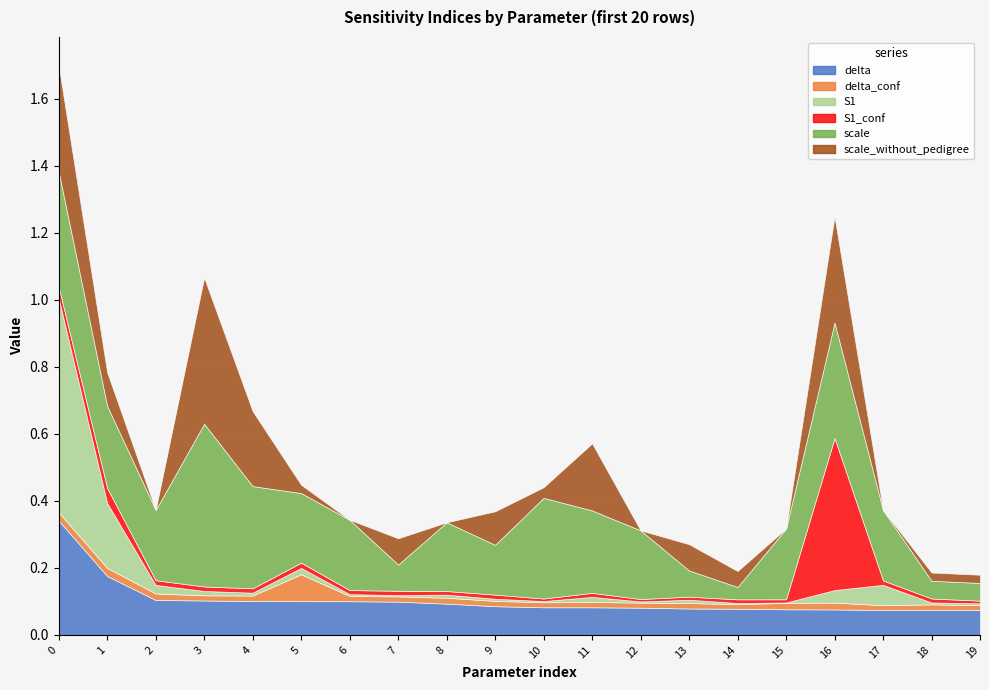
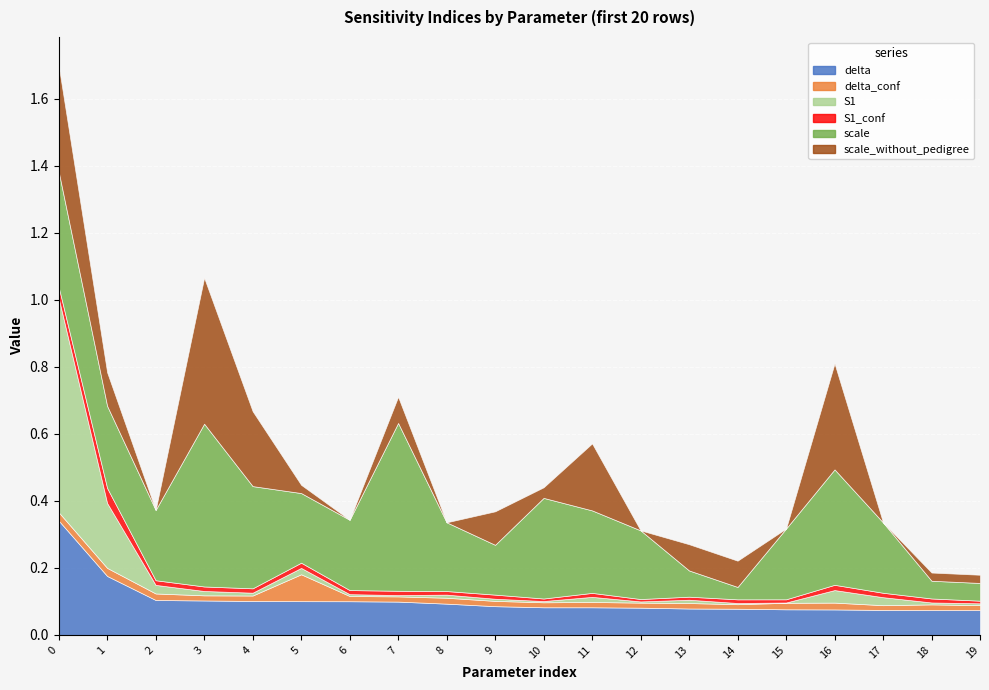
  {
    "delta": {
      "0": 0.34,
      "1": 0.18,
      "2": 0.10,
      "3": 0.10,
      "4": 0.10,
      "5": 0.10,
      "6": 0.10,
      "7": 0.10,
      "8": 0.09,
      "9": 0.09,
      "10": 0.08,
      "11": 0.08,
      "12": 0.08,
      "13": 0.08,
      "14": 0.08,
      "15": 0.08,
      "16": 0.08,
      "17": 0.07,
      "18": 0.07,
      "19": 0.07
    },
    "delta_conf": {
      "0": 0.02,
      "1": 0.02,
      "2": 0.02,
      "3": 0.02,
      "4": 0.02,
      "5": 0.08,
      "8": 0.02,
      "11": 0.02,
      "13": 0.02,
      "16": 0.02,
      "17": 0.01
    },
    "S1": {
      "0": 0.64,
      "1": 0.19,
      "2": 0.03,
      "3": 0.01,
      "4": 0.01,
      "5": 0.02,
      "8": 0.01,
      "11": 0.02,
      "13": 0.01,
      "16": 0.04,
-     "17": 0.06
+     "17": 0.02
    },
    "S1_conf": {
      "0": 0.03,
      "1": 0.04,
      "2": 0.01,
      "3": 0.01,
      "4": 0.01,
      "5": 0.02,
      "6": 0.01,
      "7": 0.01,
      "8": 0.01,
      "9": 0.01,
      "11": 0.01,
      "13": 0.01,
      "14": 0.01,
      "15": 0.01,
-     "16": 0.45,
+     "16": 0.02,
      "17": 0.01,
      "18": 0.01,
      "19": 0.01
    },
    "scale": {
      "0": 0.34,
      "1": 0.25,
      "3": 0.49,
      "4": 0.31,
      "5": 0.21,
-     "7": 0.08,
+     "7": 0.50,
      "9": 0.15,
      "10": 0.30,
      "11": 0.25,
      "13": 0.08,
      "14": 0.04,
      "16": 0.34,
      "18": 0.05,
      "19": 0.05
    },
    "scale_without_pedigree": {
      "0": 0.32,
      "1": 0.10,
      "3": 0.44,
      "4": 0.22,
      "5": 0.02,
      "7": 0.08,
      "9": 0.10,
      "10": 0.03,
      "11": 0.20,
      "13": 0.08,
-     "14": 0.05,
+     "14": 0.08,
      "16": 0.32,
      "18": 0.02,
      "19": 0.02
    }
  }
